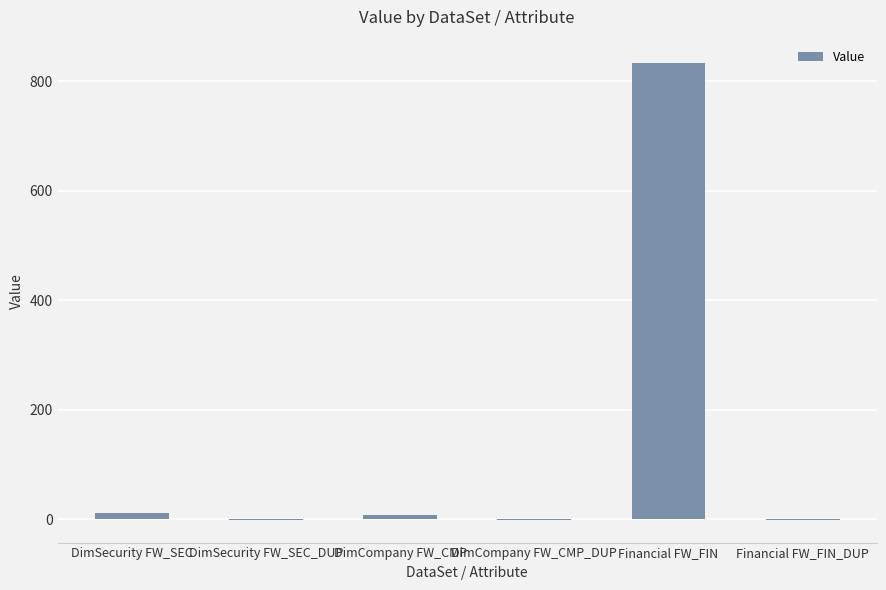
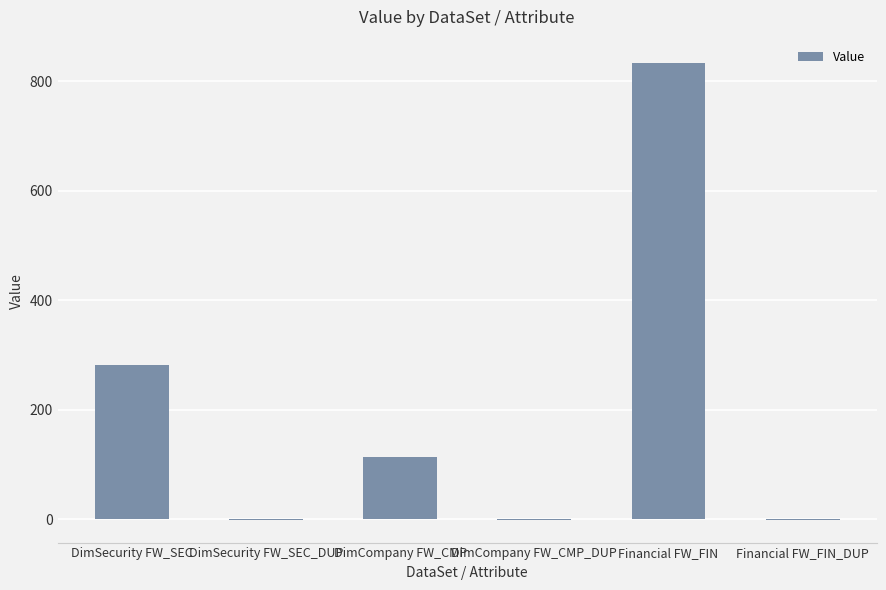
  {
-   "DimSecurity FW_SEC": 10,
-   "DimCompany FW_CMP": 10,
+   "DimSecurity FW_SEC": 280,
+   "DimCompany FW_CMP": 110,
    "Financial FW_FIN": 830
  }
